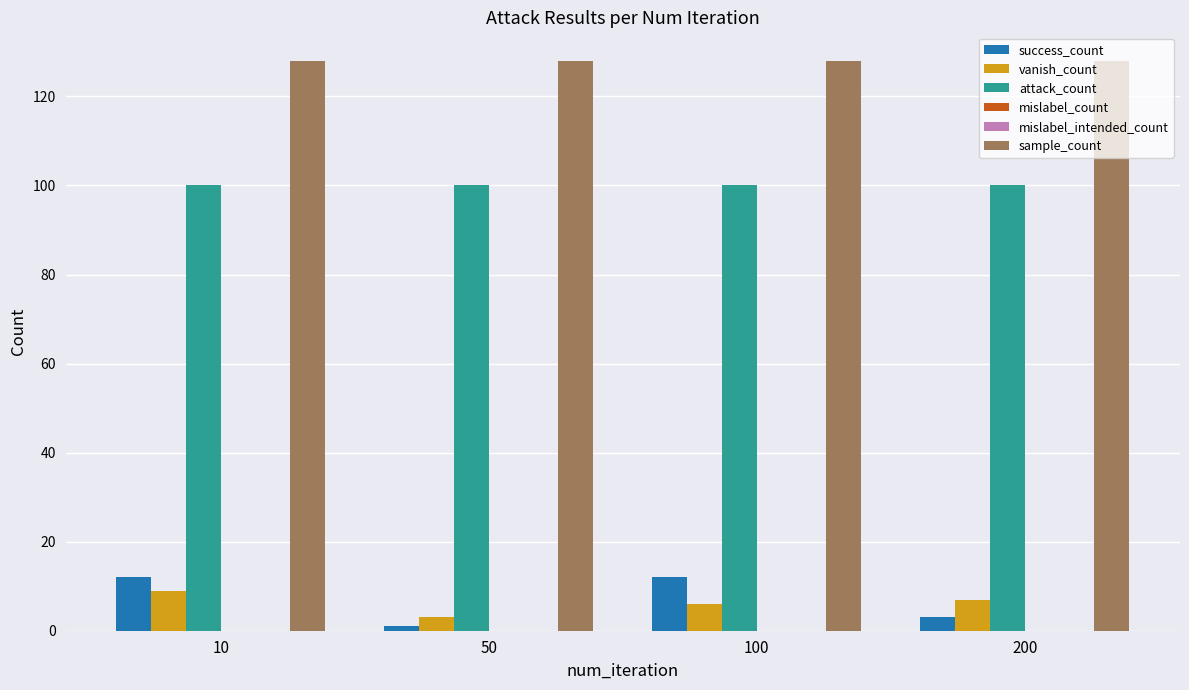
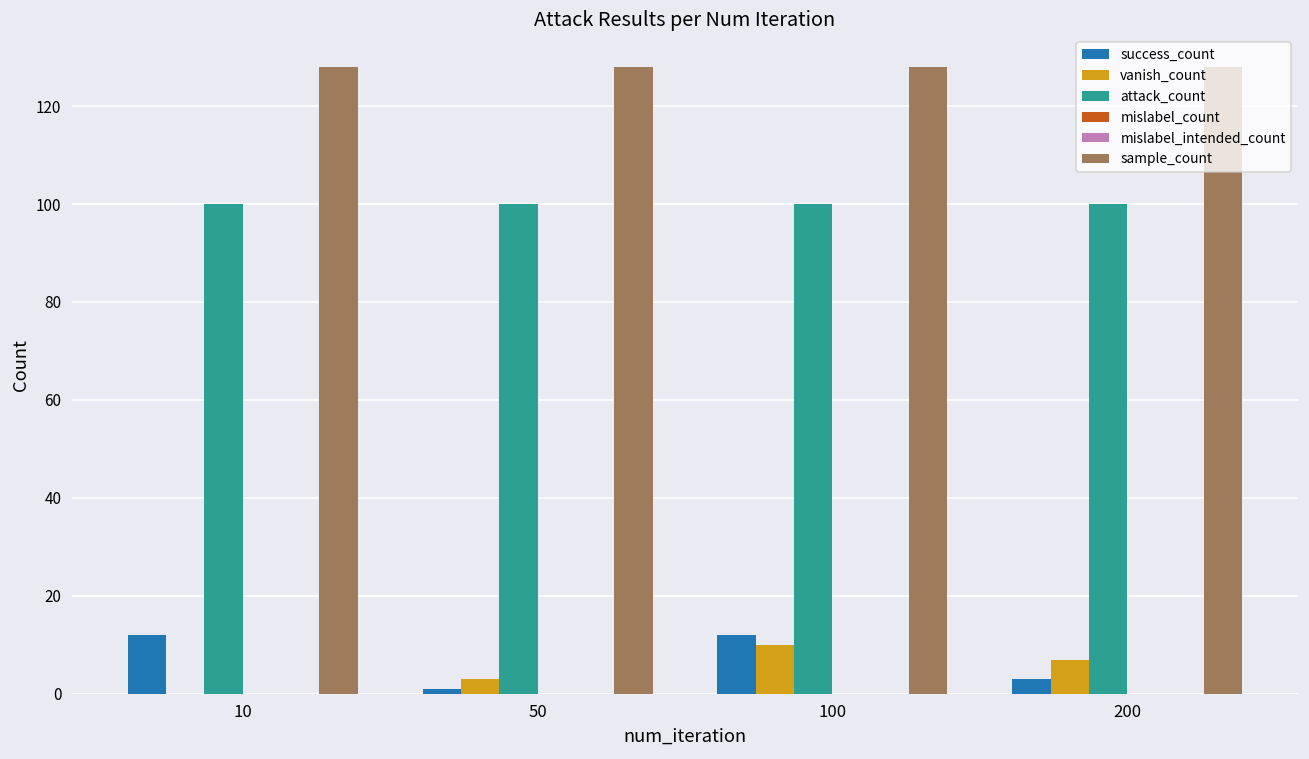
  {
    "vanish_count": {
-     "10": 9,
+     "10": 0,
      "50": 3,
-     "100": 6,
+     "100": 10,
      "200": 7
    },
    "mislabel_count": {
      "10": 0,
      "50": 0,
      "100": 0,
      "200": 0
    },
    "mislabel_intended_count": {
      "10": 0,
      "50": 0,
      "100": 0,
      "200": 0
    },
    "sample_count": {
      "10": 128,
      "50": 128,
      "100": 128
    }
  }
